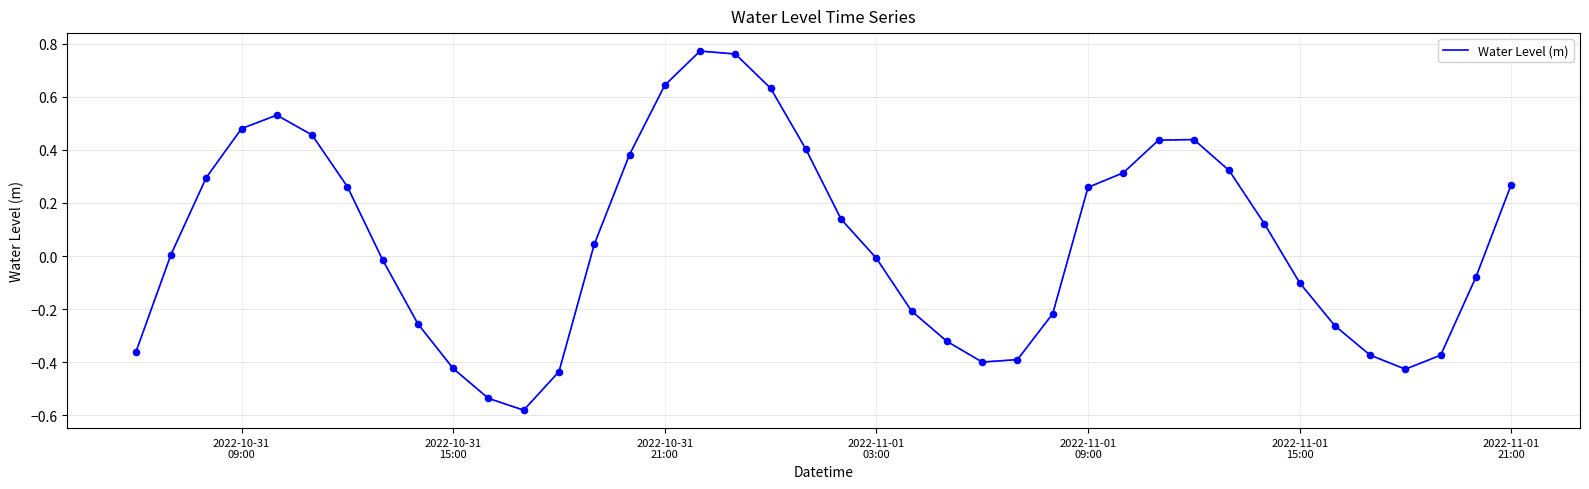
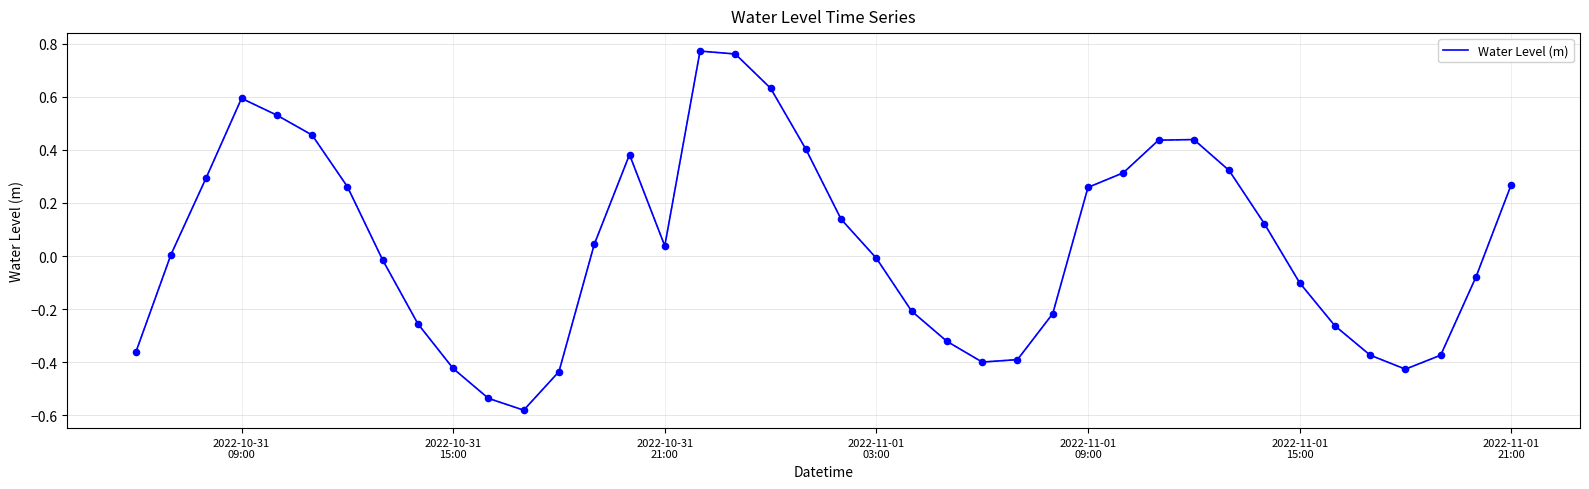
  {
-   "2022-10-31 09:00": 0.48,
+   "2022-10-31 09:00": 0.59,
    "2022-10-31 15:00": -0.42,
-   "2022-10-31 21:00": 0.64,
+   "2022-10-31 21:00": 0.04,
    "2022-11-01 03:00": -0.01,
    "2022-11-01 09:00": 0.26,
    "2022-11-01 15:00": -0.10,
    "2022-11-01 21:00": 0.27
  }
